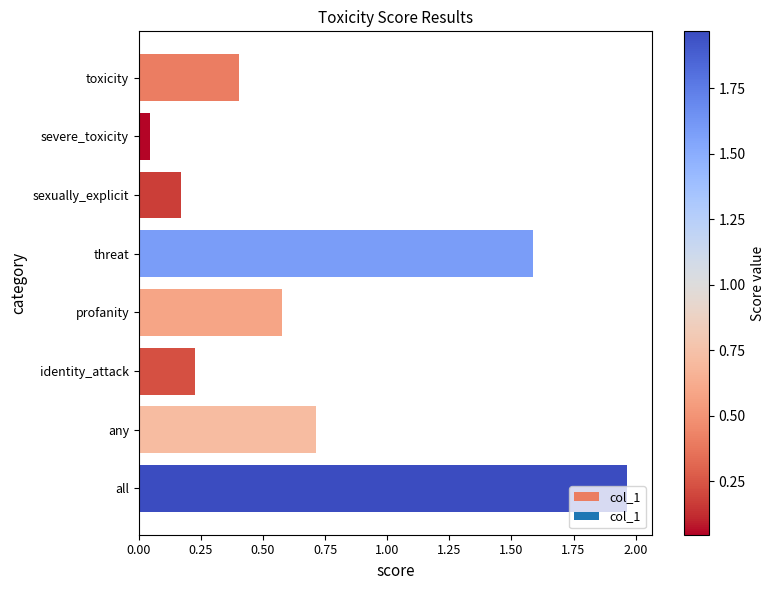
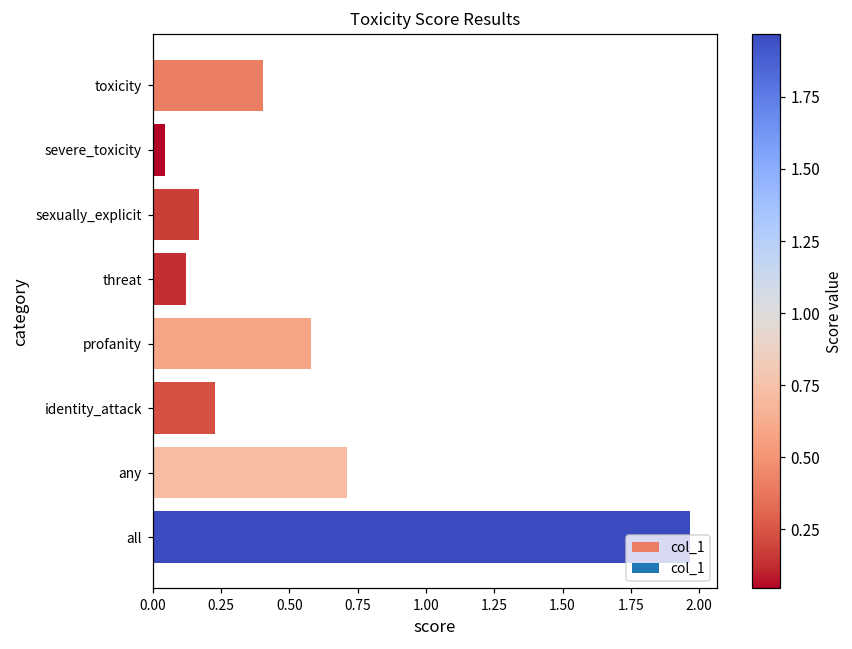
  {
    "toxicity": 0.40,
    "severe_toxicity": 0.05,
    "sexually_explicit": 0.17,
-   "threat": 1.59,
+   "threat": 0.12,
    "profanity": 0.58,
    "identity_attack": 0.23,
    "any": 0.71
  }
